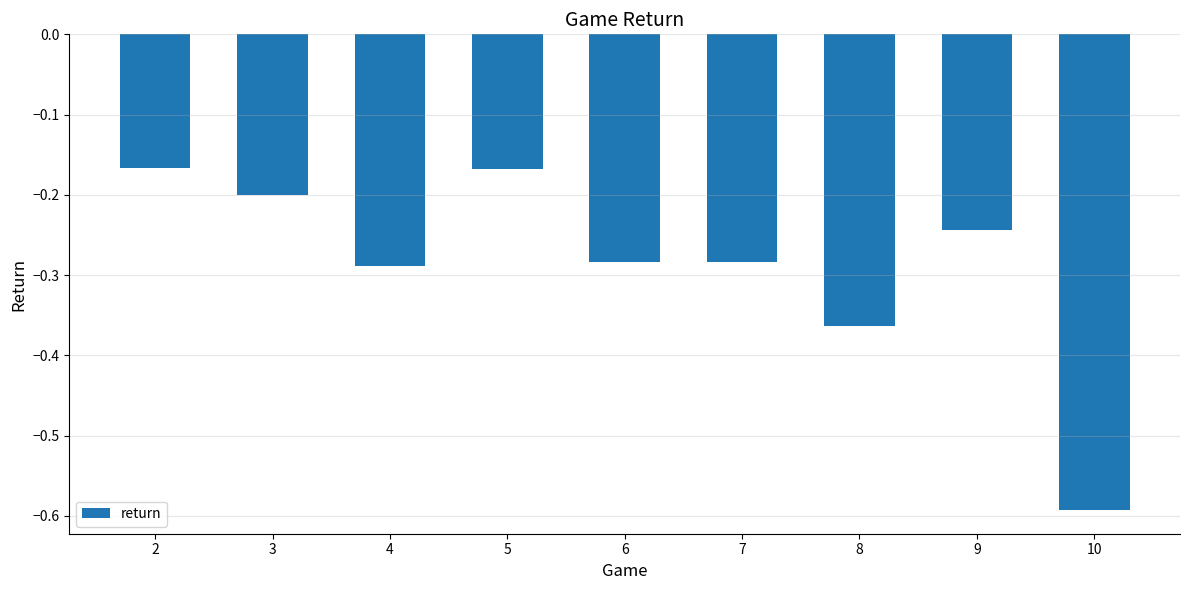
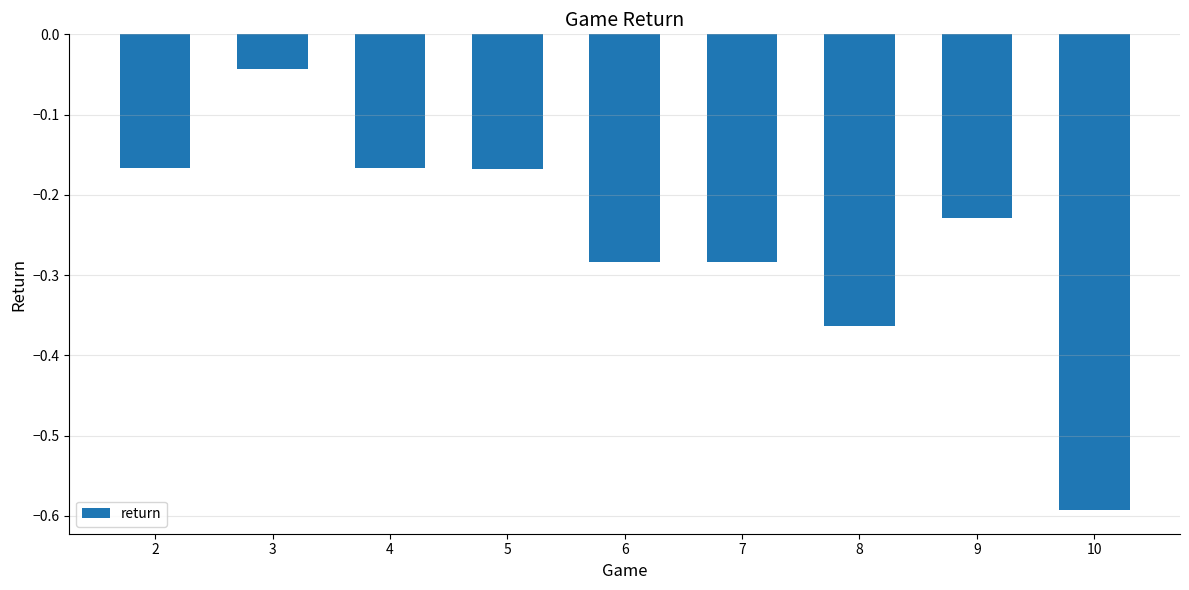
  {
    "2": -0.17,
-   "3": -0.20,
-   "4": -0.29,
+   "3": -0.04,
+   "4": -0.17,
    "5": -0.17,
    "6": -0.28,
    "7": -0.28,
    "8": -0.36,
-   "9": -0.24,
+   "9": -0.23,
    "10": -0.59
  }
